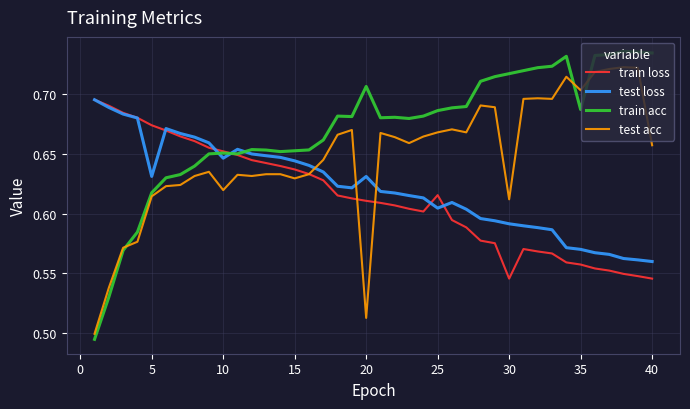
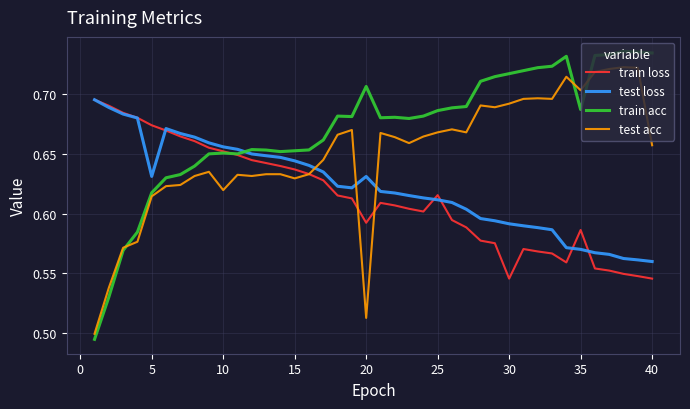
  {
    "train loss": {
      "5": 0.674,
      "15": 0.637,
-     "20": 0.611,
+     "20": 0.592,
      "25": 0.615,
      "30": 0.546,
-     "35": 0.557,
+     "35": 0.586,
      "40": 0.546
    },
    "test loss": {
      "5": 0.631,
-     "10": 0.646,
+     "10": 0.656,
      "15": 0.644,
      "20": 0.631,
-     "25": 0.605,
+     "25": 0.612,
      "30": 0.592,
      "35": 0.570,
      "40": 0.560
    },
    "train acc": {
      "5": 0.618,
      "15": 0.653,
      "20": 0.706,
      "25": 0.686,
      "30": 0.717,
      "35": 0.687
    },
    "test acc": {
      "5": 0.615,
      "10": 0.620,
      "15": 0.630,
      "20": 0.513,
      "25": 0.668,
-     "30": 0.612,
+     "30": 0.692,
      "35": 0.703,
      "40": 0.657
    }
  }
